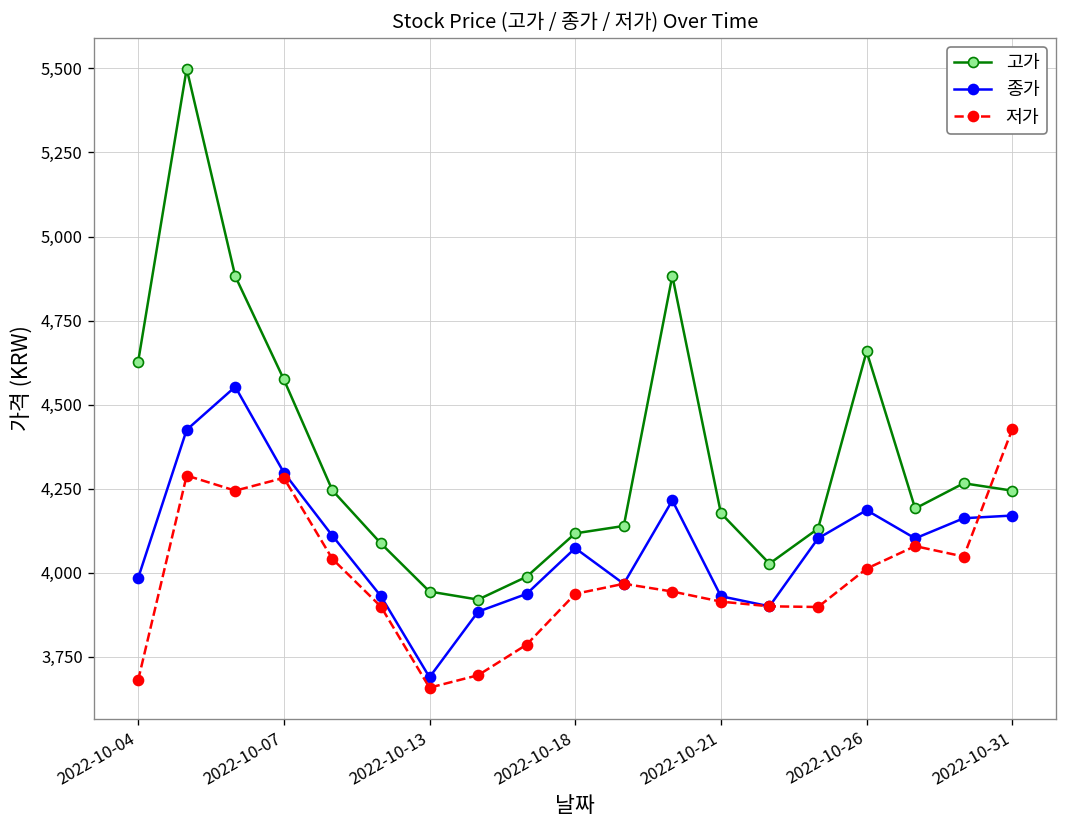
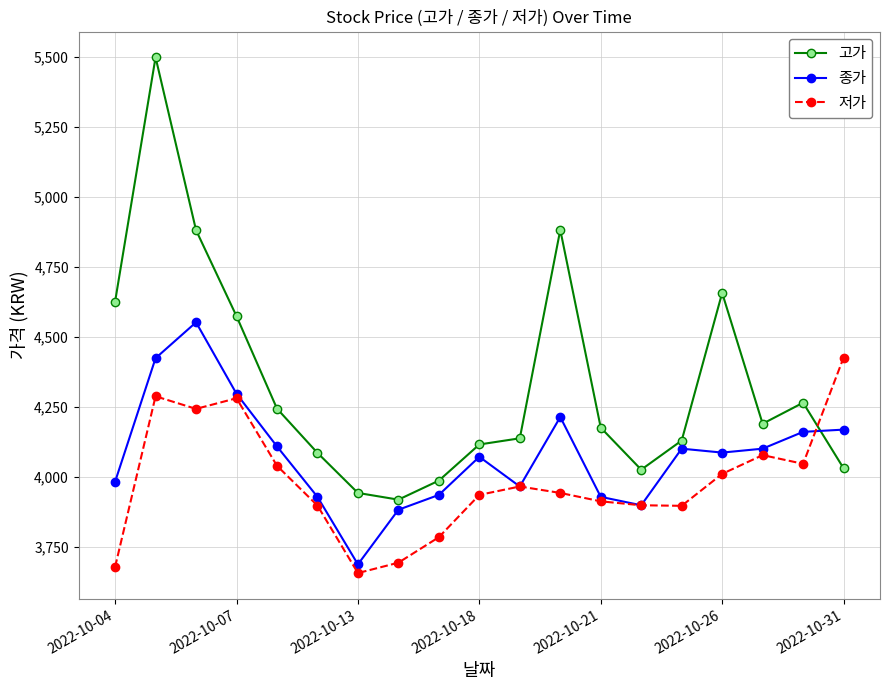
  {
    "고가": {
      "2022-10-04": "4,630",
      "2022-10-07": "4,580",
      "2022-10-13": "3,940",
      "2022-10-18": "4,120",
      "2022-10-21": "4,180",
      "2022-10-26": "4,660",
-     "2022-10-31": "4,240"
+     "2022-10-31": "4,030"
    },
    "종가": {
      "2022-10-04": "3,980",
      "2022-10-07": "4,300",
      "2022-10-13": "3,690",
      "2022-10-18": "4,070",
      "2022-10-21": "3,930",
-     "2022-10-26": "4,190",
+     "2022-10-26": "4,090",
      "2022-10-31": "4,170"
    },
    "저가": {
      "2022-10-04": "3,680",
      "2022-10-07": "4,280",
      "2022-10-13": "3,660",
      "2022-10-18": "3,940",
      "2022-10-21": "3,910",
      "2022-10-26": "4,010",
      "2022-10-31": "4,430"
    }
  }
